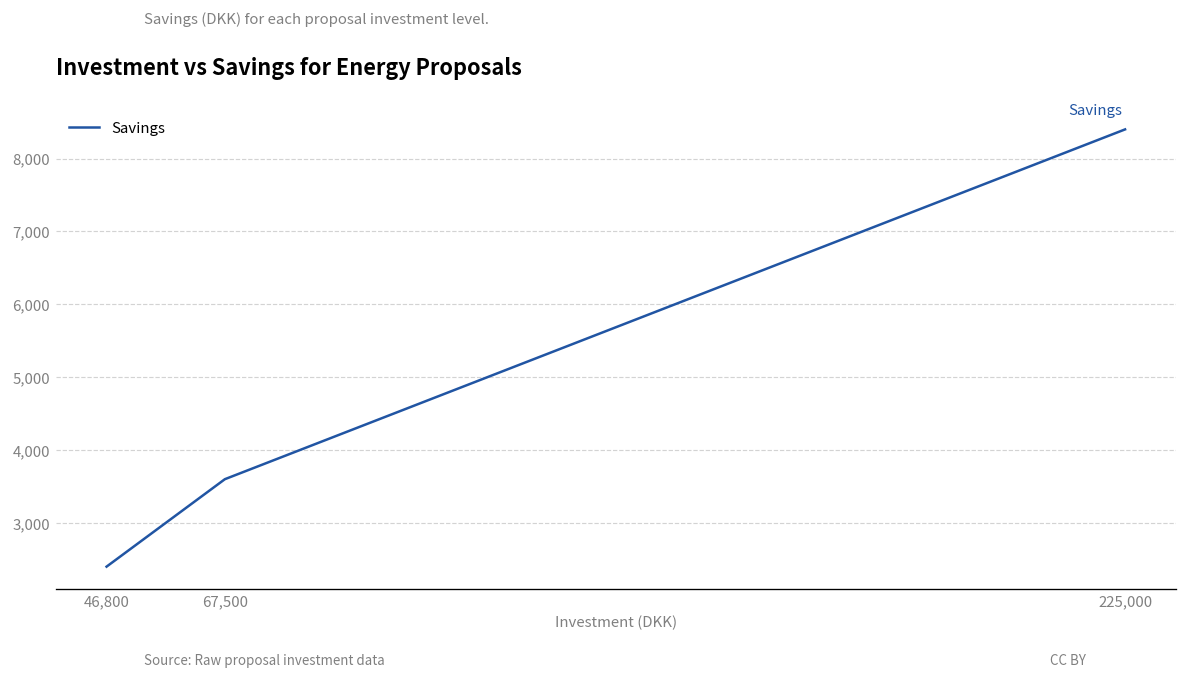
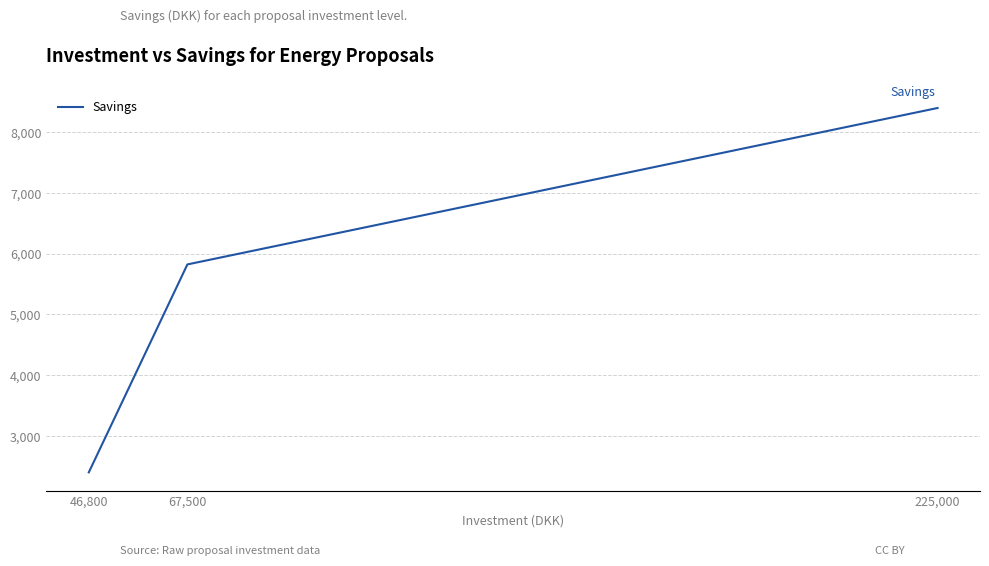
  {
    "46,800": "2,400",
-   "67,500": "3,600",
+   "67,500": "5,800",
    "225,000": "8,400"
  }
